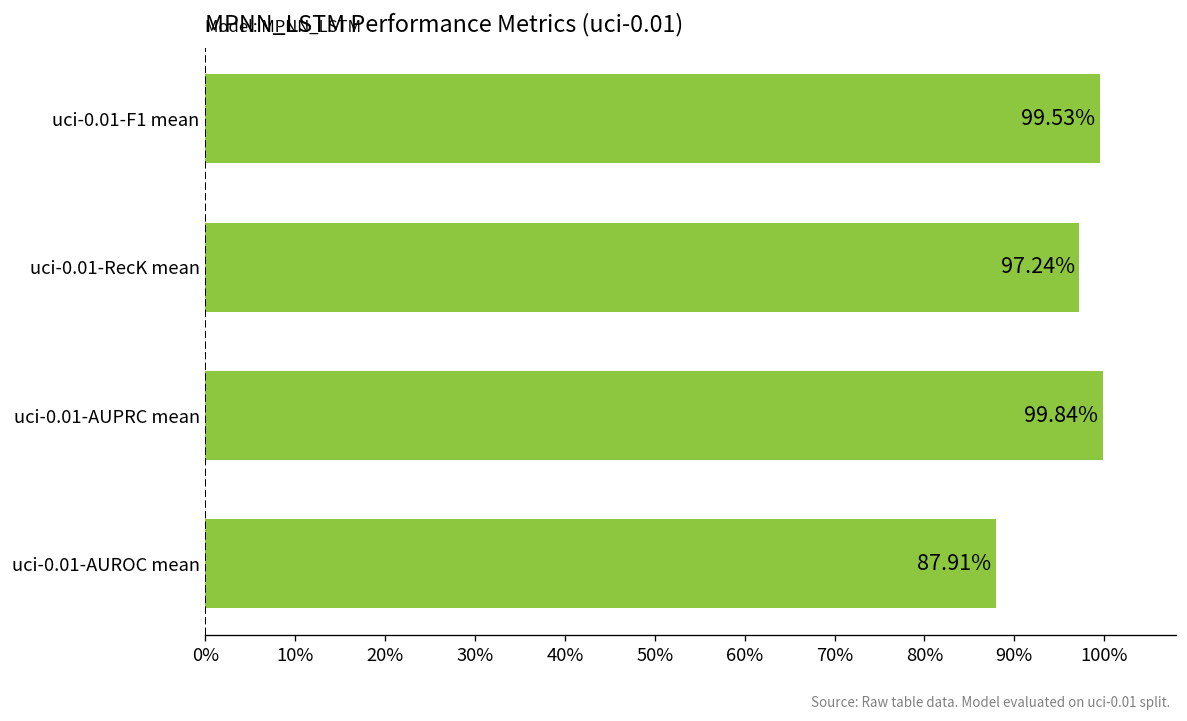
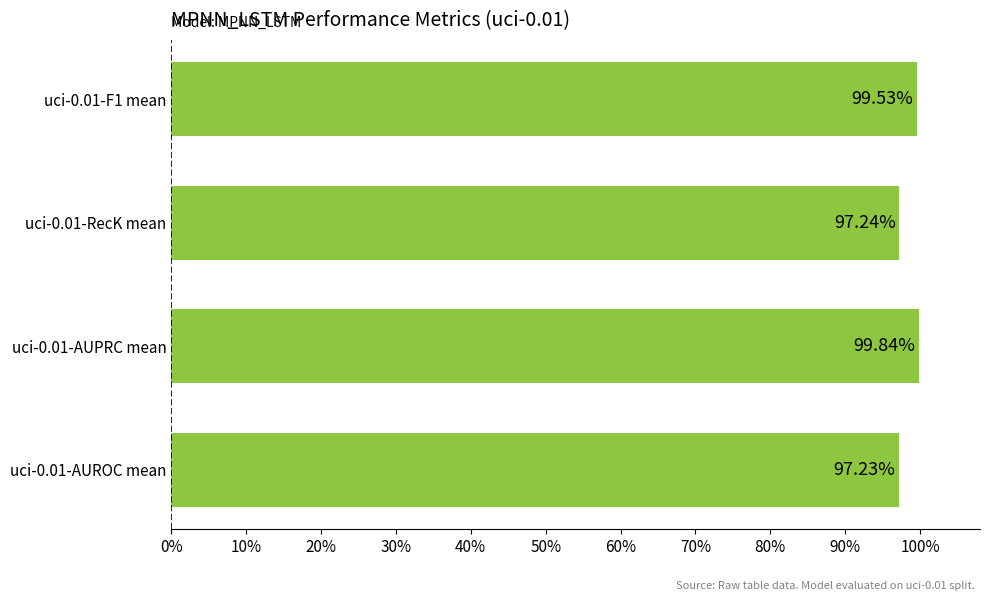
  {
    "uci-0.01-F1 mean": "99.53%",
    "uci-0.01-RecK mean": "97.24%",
    "uci-0.01-AUPRC mean": "99.84%",
-   "uci-0.01-AUROC mean": "87.91%"
+   "uci-0.01-AUROC mean": "97.23%"
  }
